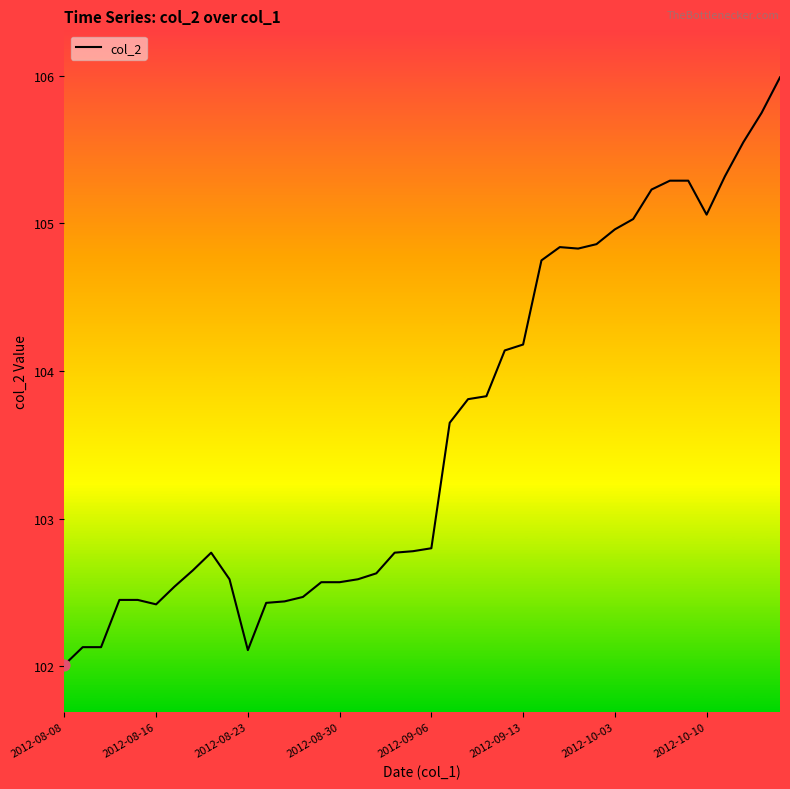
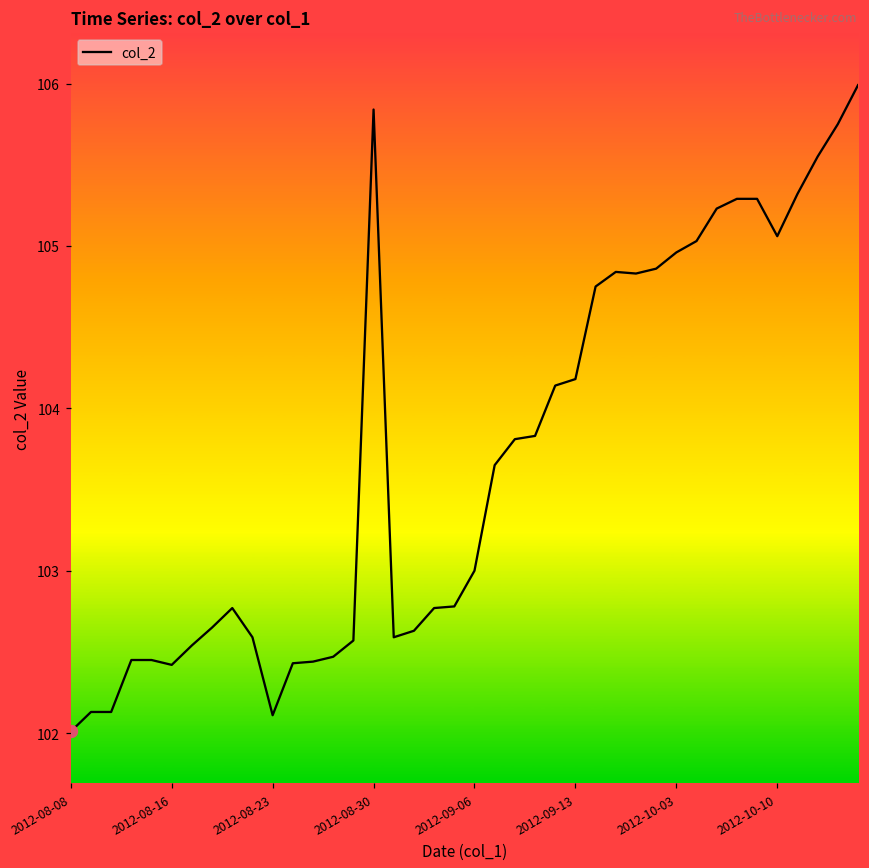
  {
    "col_2": {
      "2012-08-16": 102.42,
      "2012-08-23": 102.11,
-     "2012-08-30": 102.57,
-     "2012-09-06": 102.8,
+     "2012-08-30": 105.84,
+     "2012-09-06": 103.0,
      "2012-09-13": 104.18,
      "2012-10-03": 104.96,
      "2012-10-10": 105.06
    }
  }
